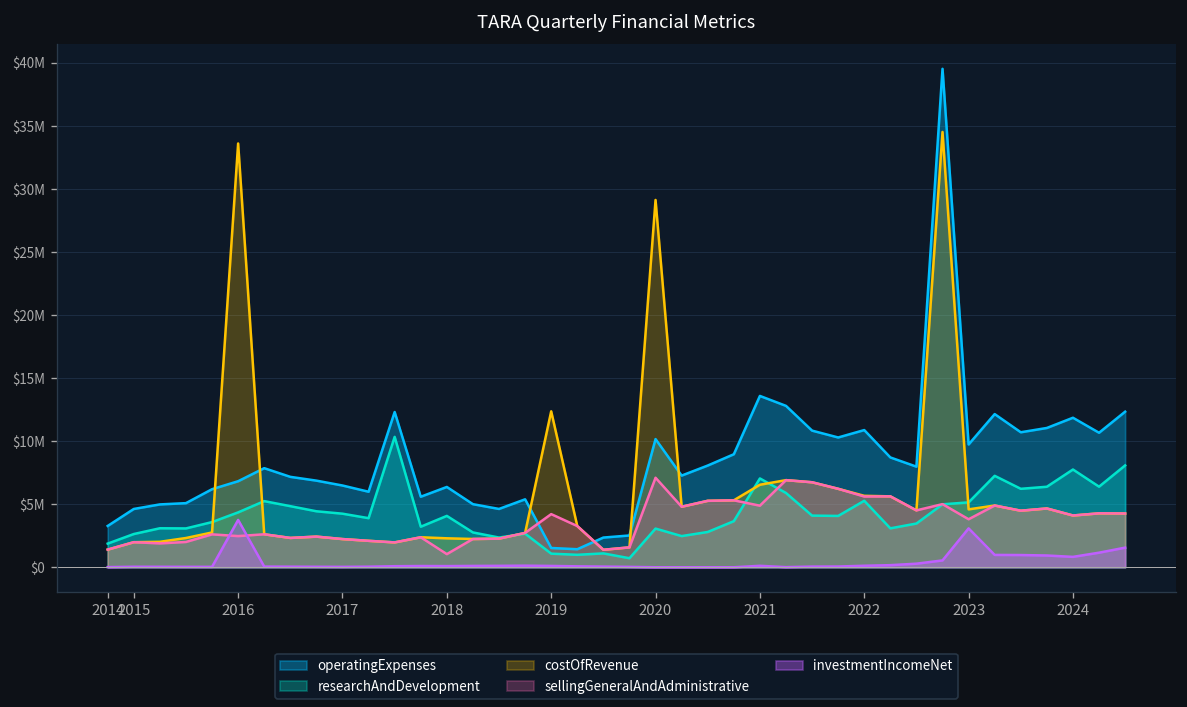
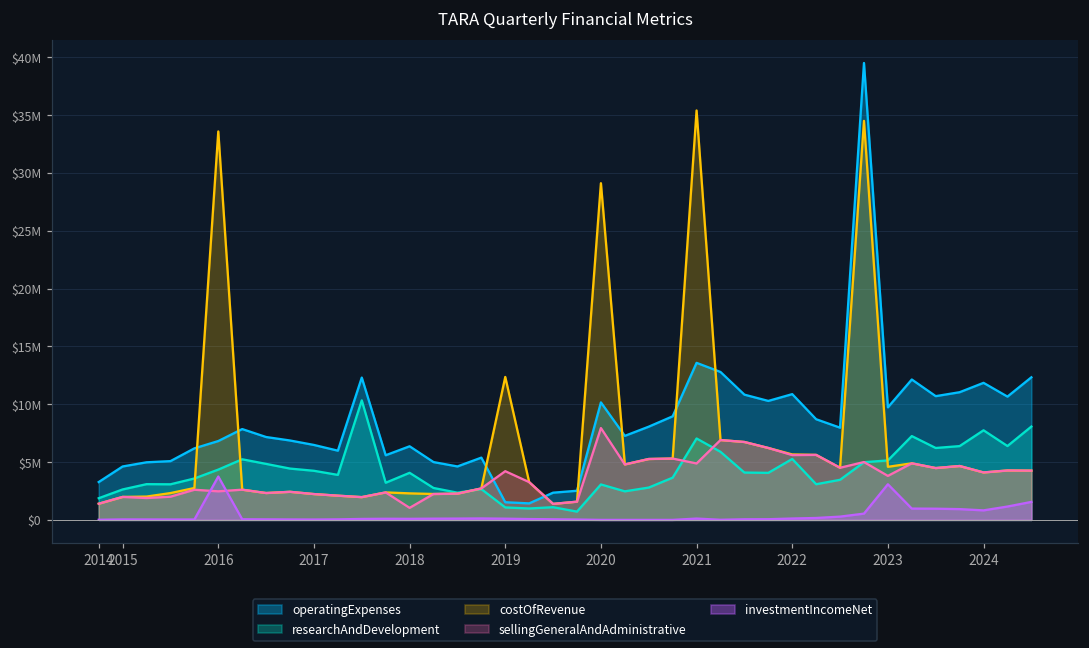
  {
    "costOfRevenue": {
      "2016": "$33600000",
      "2018": "$2300000",
      "2019": "$12400000",
      "2020": "$29100000",
-     "2021": "$6500000",
+     "2021": "$35400000",
      "2023": "$4600000"
    },
    "sellingGeneralAndAdministrative": {
      "2016": "$2500000",
      "2018": "$1000000",
      "2019": "$4200000",
-     "2020": "$7100000",
+     "2020": "$7900000",
      "2021": "$4900000",
      "2023": "$3800000"
    },
    "investmentIncomeNet": {
      "2016": "$3800000",
      "2017": "$0",
      "2018": "$100000",
      "2019": "$100000",
      "2020": "$0",
      "2021": "$100000",
      "2022": "$100000",
      "2023": "$3100000",
      "2024": "$800000"
    }
  }
